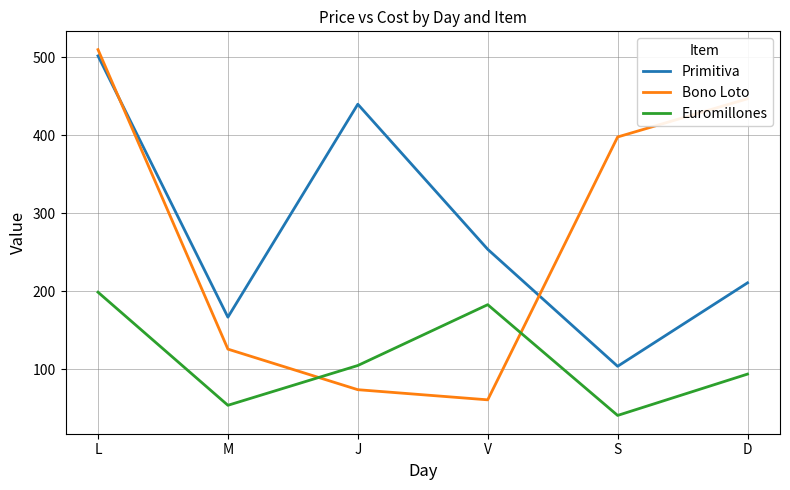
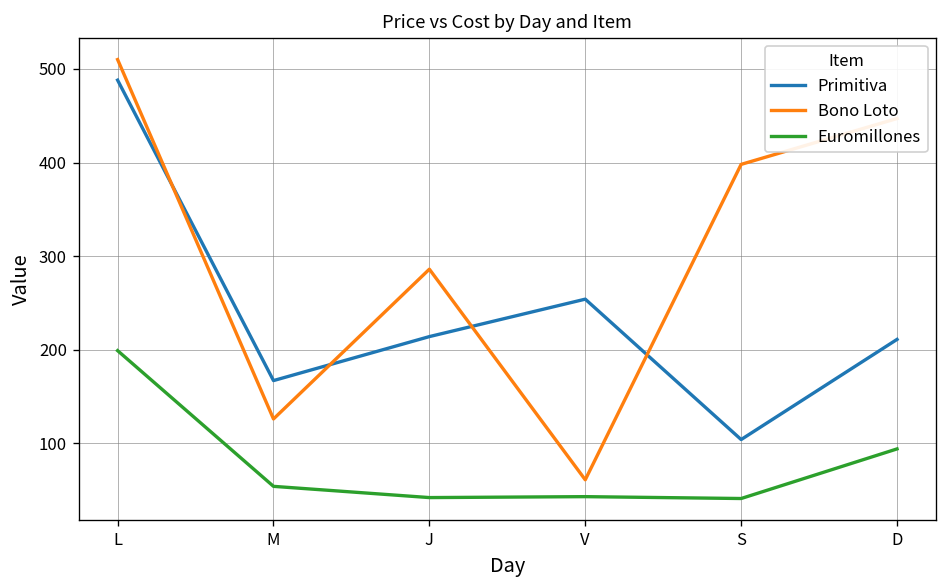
  {
    "Primitiva": {
-     "L": 500,
+     "L": 490,
      "M": 170,
-     "J": 440,
+     "J": 210,
      "V": 250,
      "S": 100,
      "D": 210
    },
    "Bono Loto": {
      "L": 510,
      "M": 130,
-     "J": 70,
+     "J": 290,
      "V": 60,
      "S": 400
    },
    "Euromillones": {
      "L": 200,
      "M": 50,
-     "J": 110,
-     "V": 180,
+     "J": 40,
+     "V": 40,
      "S": 40,
      "D": 90
    }
  }
